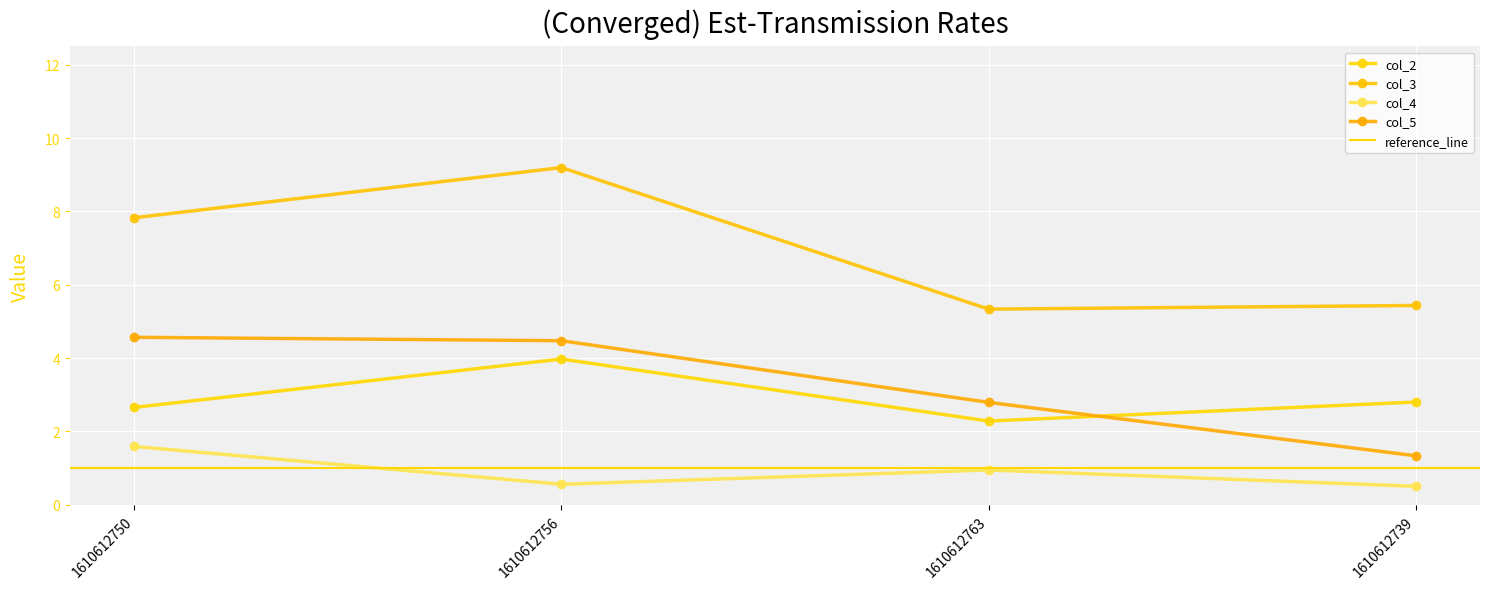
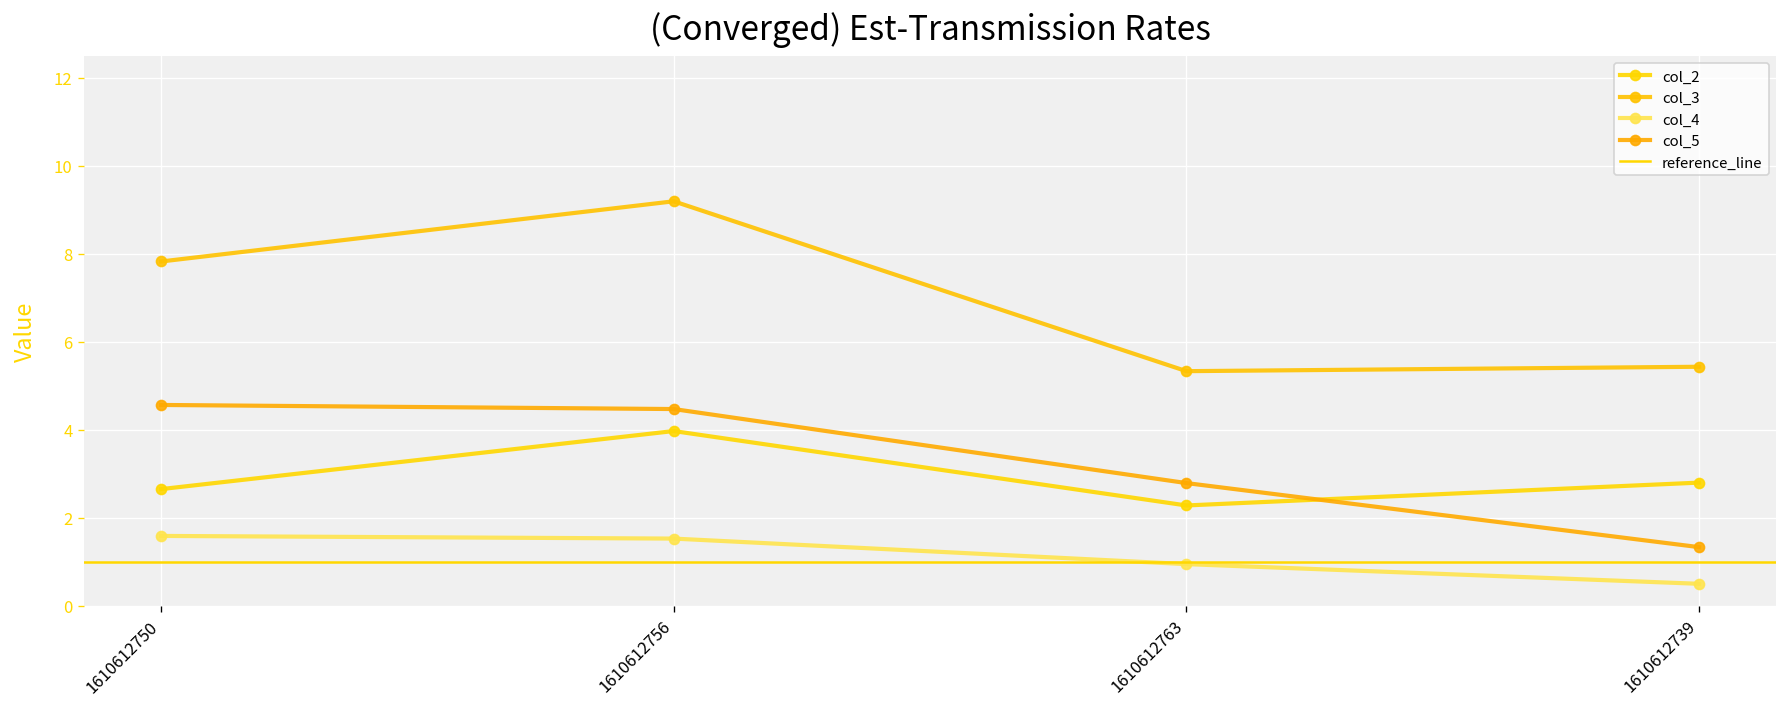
  {
    "col_4": {
      "1610612750": 1.6,
-     "1610612756": 0.6,
+     "1610612756": 1.5,
      "1610612763": 0.9,
      "1610612739": 0.5
    }
  }
